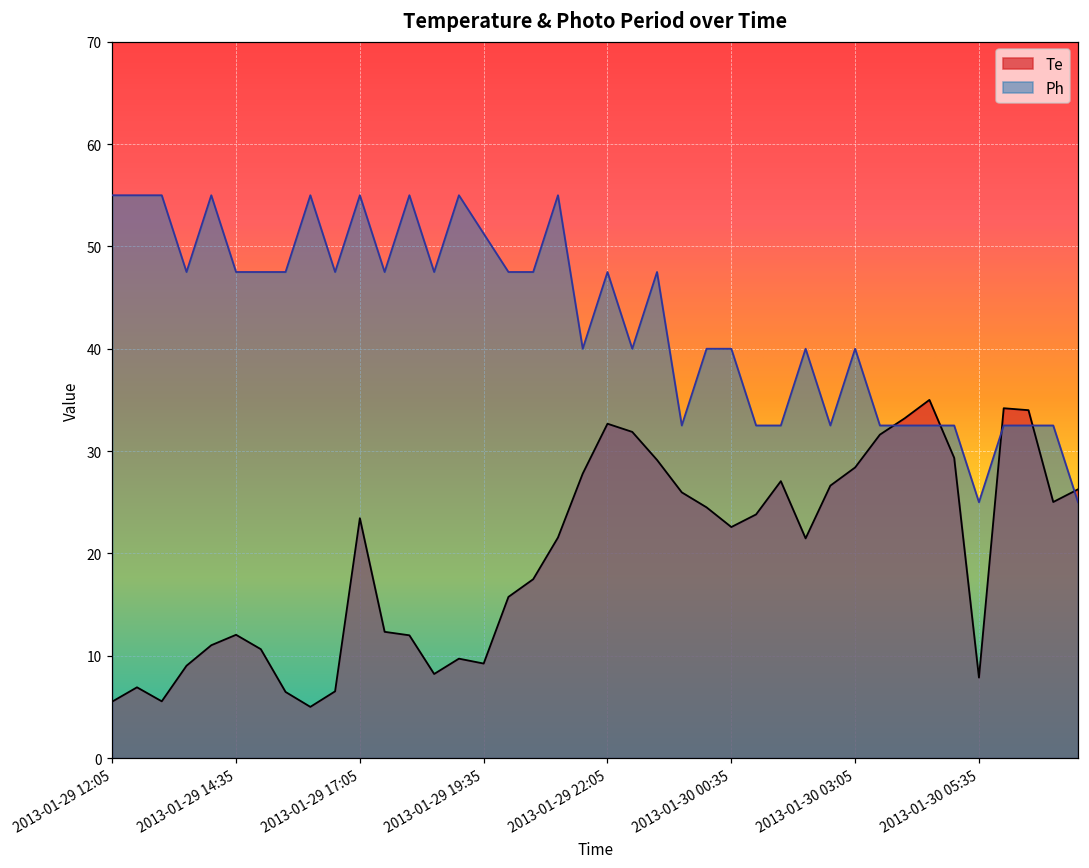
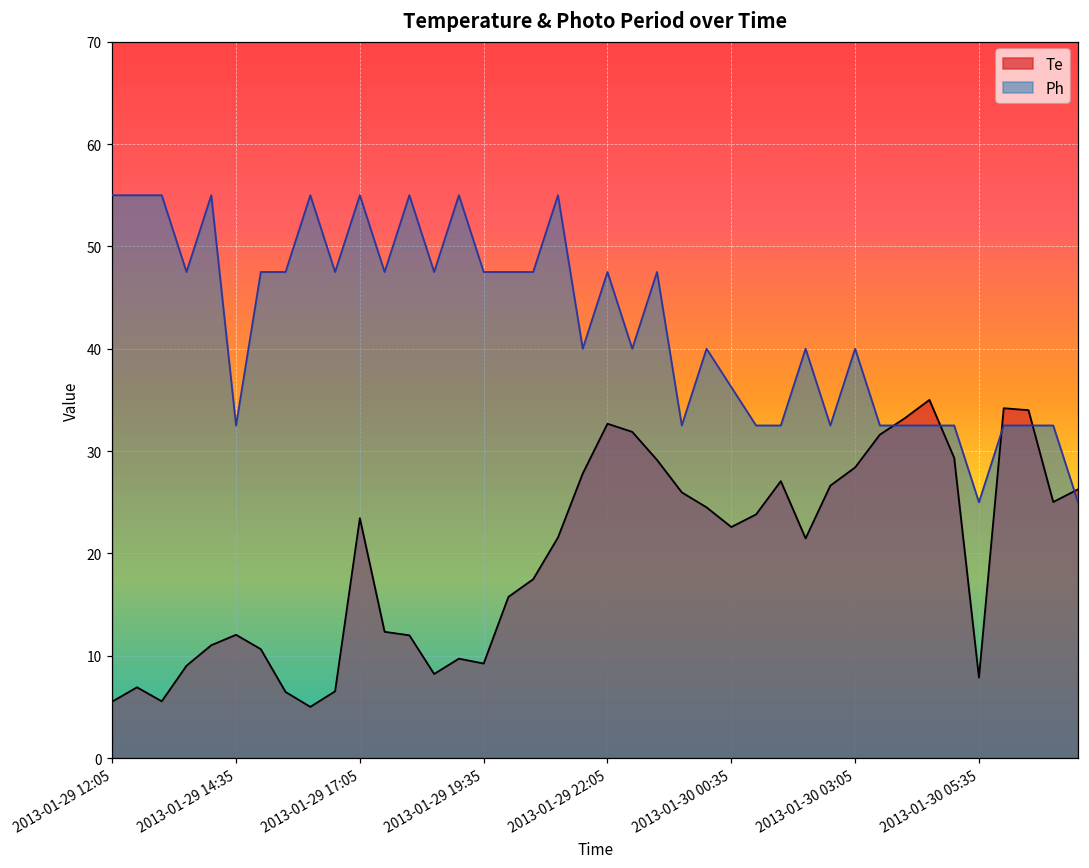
  {
    "Te": {
      "2013-01-29 12:05": 6,
      "2013-01-29 14:35": 12,
      "2013-01-29 17:05": 23,
      "2013-01-29 19:35": 9,
      "2013-01-29 22:05": 33,
      "2013-01-30 00:35": 23,
      "2013-01-30 03:05": 28,
      "2013-01-30 05:35": 8
    },
    "Ph": {
      "2013-01-29 12:05": 55,
-     "2013-01-29 14:35": 48,
+     "2013-01-29 14:35": 33,
      "2013-01-29 17:05": 55,
-     "2013-01-29 19:35": 51,
+     "2013-01-29 19:35": 48,
      "2013-01-29 22:05": 48,
-     "2013-01-30 00:35": 40,
+     "2013-01-30 00:35": 36,
      "2013-01-30 03:05": 40,
      "2013-01-30 05:35": 25
    }
  }
